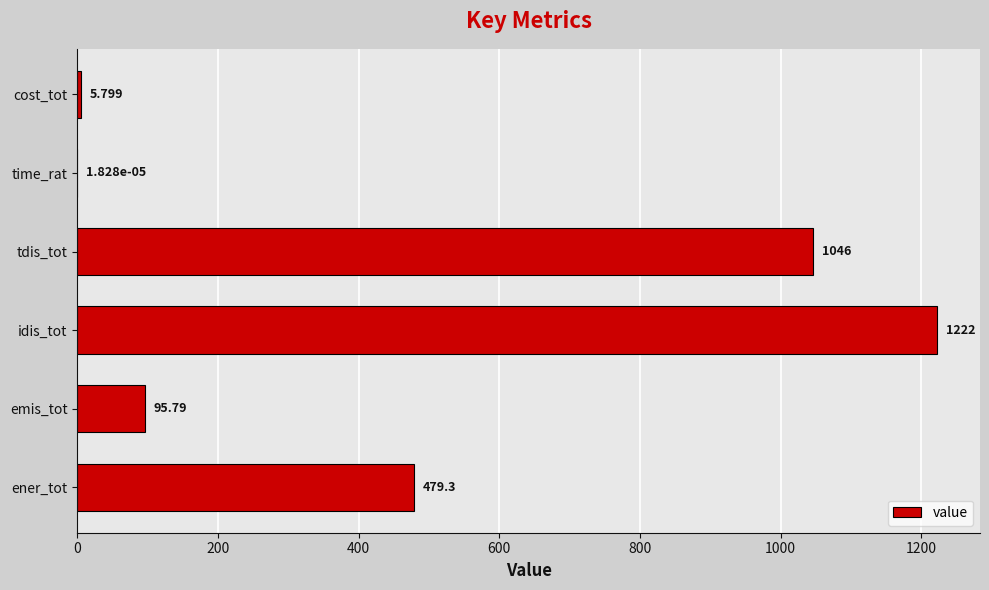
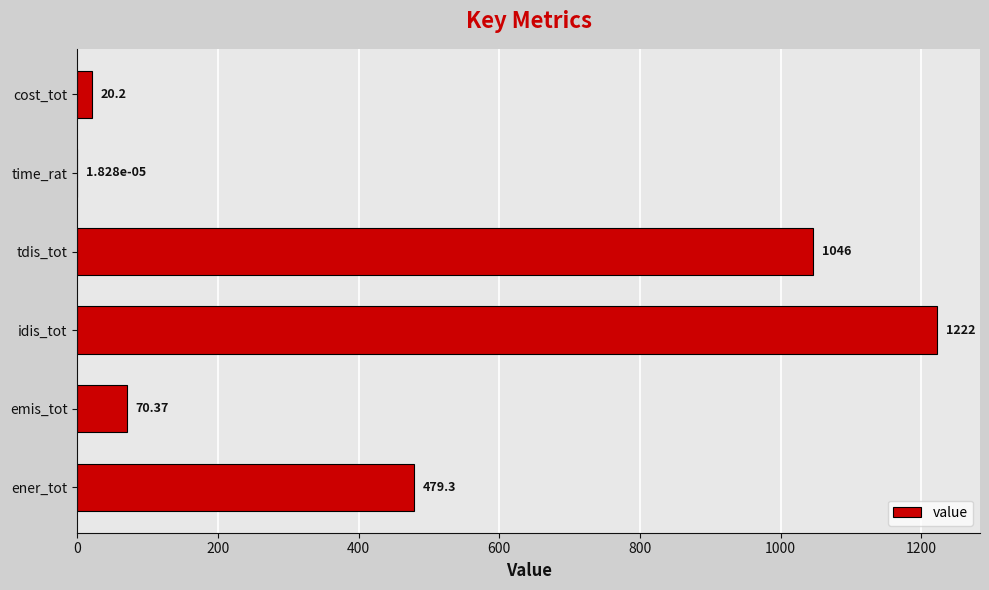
  {
-   "cost_tot": "5.799",
+   "cost_tot": "20.2",
    "time_rat": "1.828e-05",
    "tdis_tot": "1046",
    "idis_tot": "1222",
-   "emis_tot": "95.79",
+   "emis_tot": "70.37",
    "ener_tot": "479.3"
  }
